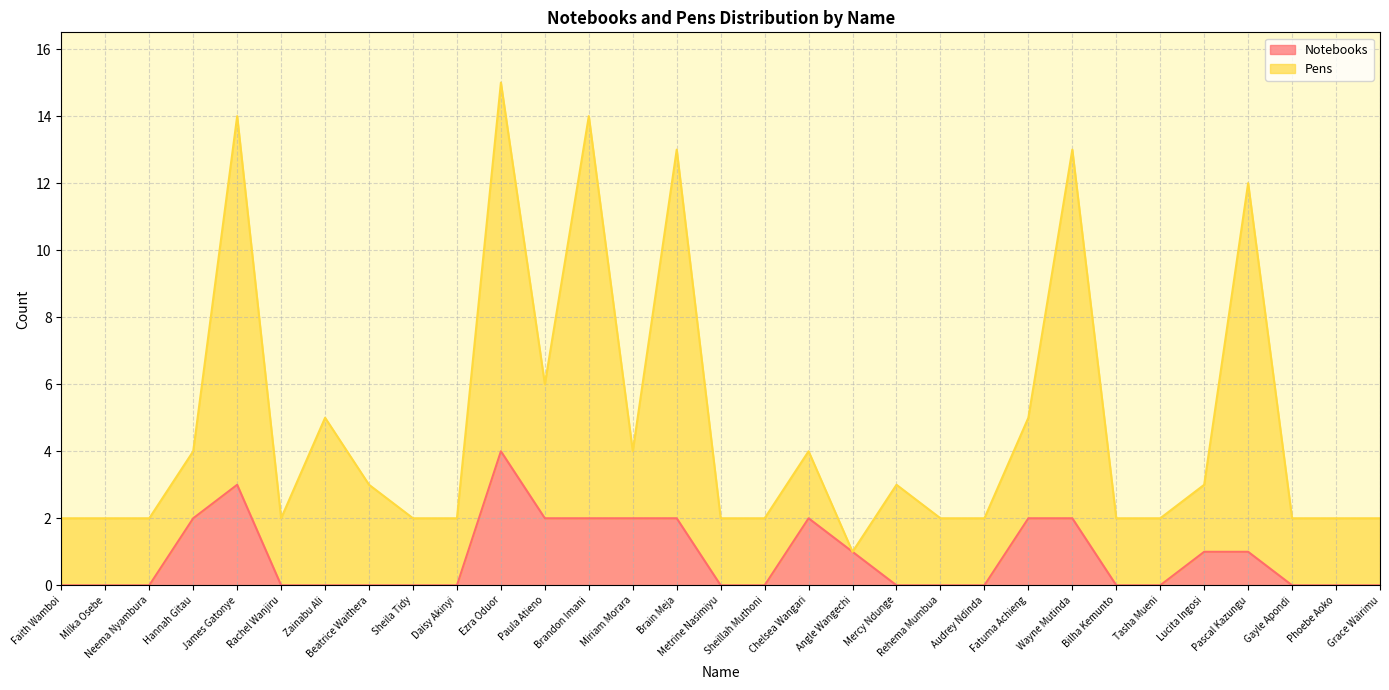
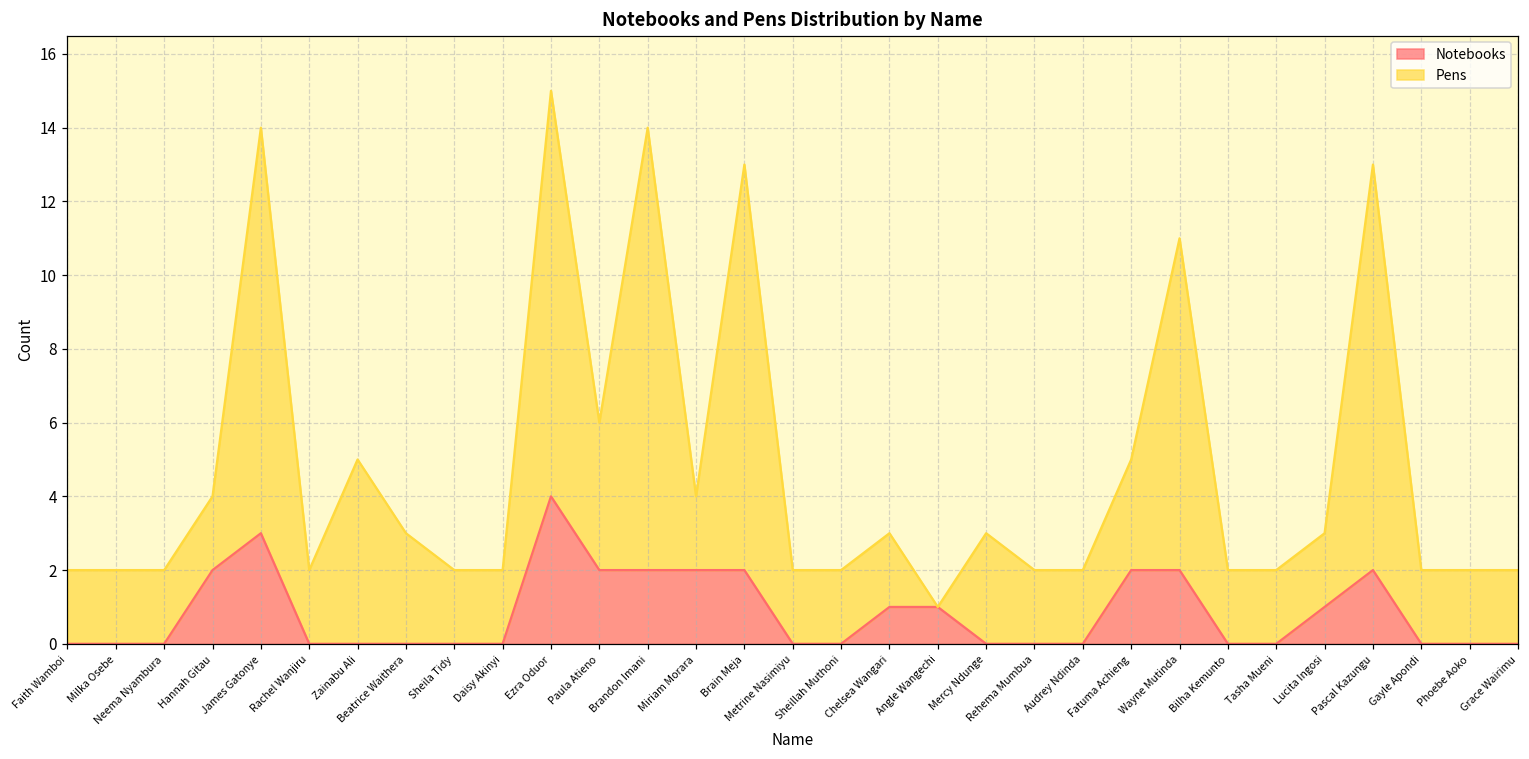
  {
    "Notebooks": {
      "Faith Wamboi": 0,
      "Milka Osebe": 0,
      "Neema Nyambura": 0,
      "Hannah Gitau": 2,
      "James Gatonye": 3,
      "Rachel Wanjiru": 0,
      "Zainabu Ali": 0,
      "Beatrice Waithera": 0,
      "Sheila Tidy": 0,
      "Daisy Akinyi": 0,
      "Ezra Oduor": 4,
      "Paula Atieno": 2,
      "Brandon Imani": 2,
      "Miriam Morara": 2,
      "Brain Meja": 2,
      "Metrine Nasimiyu": 0,
      "Sheillah Muthoni": 0,
-     "Chelsea Wangari": 2,
+     "Chelsea Wangari": 1,
      "Mercy Ndunge": 0,
      "Rehema Mumbua": 0,
      "Audrey Ndinda": 0,
      "Fatuma Achieng": 2,
      "Wayne Mutinda": 2,
      "Bilha Kemunto": 0,
      "Tasha Mueni": 0,
      "Lucita Ingosi": 1,
-     "Pascal Kazungu": 1,
+     "Pascal Kazungu": 2,
      "Gayle Apondi": 0,
      "Phoebe Aoko": 0,
      "Grace Wairimu": 0
    },
    "Pens": {
      "Faith Wamboi": 2,
      "Milka Osebe": 2,
      "Neema Nyambura": 2,
      "Hannah Gitau": 2,
      "James Gatonye": 11,
      "Rachel Wanjiru": 2,
      "Zainabu Ali": 5,
      "Beatrice Waithera": 3,
      "Sheila Tidy": 2,
      "Daisy Akinyi": 2,
      "Ezra Oduor": 11,
      "Paula Atieno": 4,
      "Brandon Imani": 12,
      "Miriam Morara": 2,
      "Brain Meja": 11,
      "Metrine Nasimiyu": 2,
      "Sheillah Muthoni": 2,
      "Chelsea Wangari": 2,
      "Mercy Ndunge": 3,
      "Rehema Mumbua": 2,
      "Audrey Ndinda": 2,
      "Fatuma Achieng": 3,
-     "Wayne Mutinda": 11,
+     "Wayne Mutinda": 9,
      "Bilha Kemunto": 2,
      "Tasha Mueni": 2,
      "Lucita Ingosi": 2,
      "Pascal Kazungu": 11,
      "Gayle Apondi": 2,
      "Phoebe Aoko": 2,
      "Grace Wairimu": 2
    }
  }
